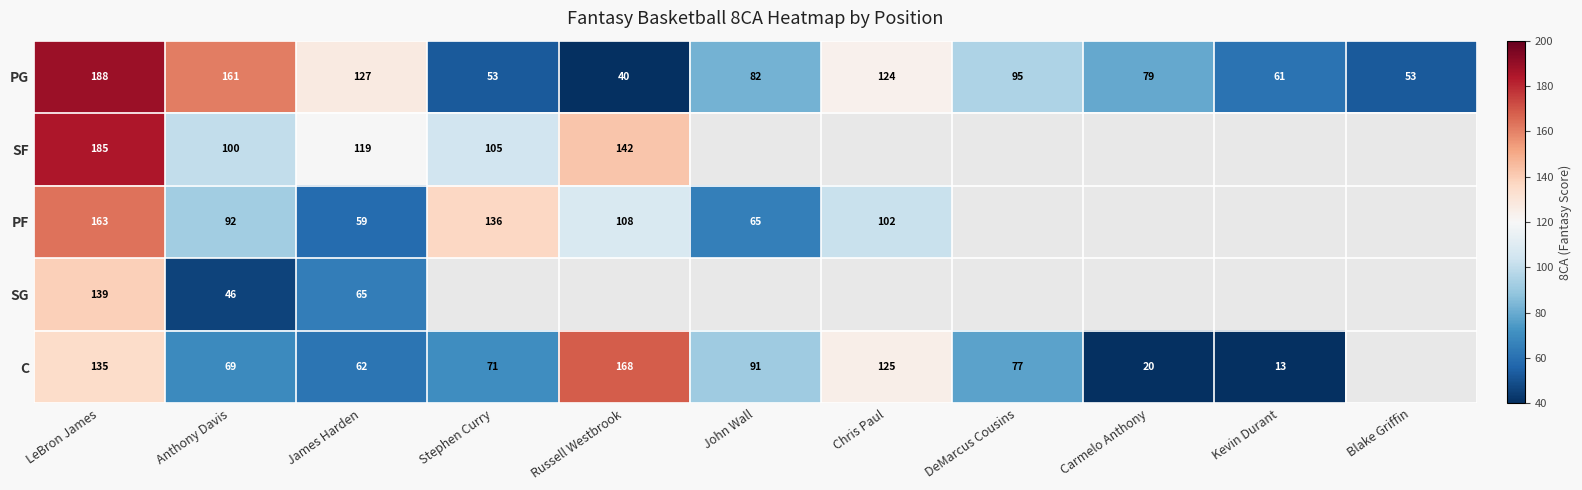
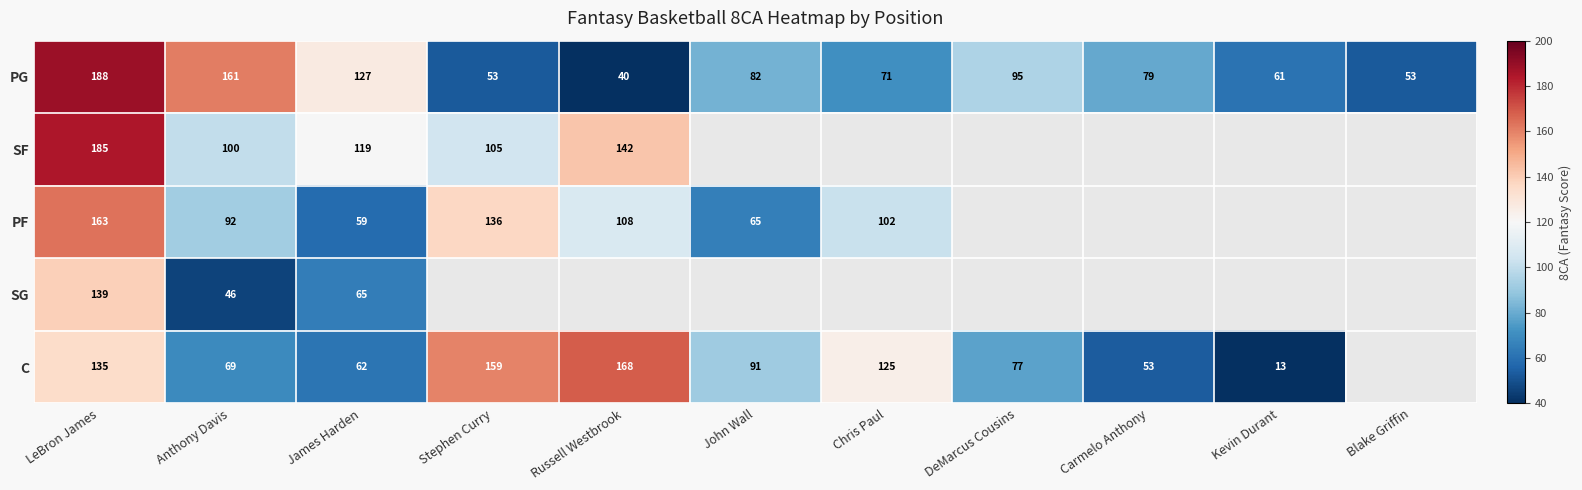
  {
    "PG": {
      "LeBron James": 188,
      "Anthony Davis": 161,
      "James Harden": 127,
      "Stephen Curry": 53,
      "Russell Westbrook": 40,
      "John Wall": 82,
-     "Chris Paul": 124,
+     "Chris Paul": 71,
      "DeMarcus Cousins": 95,
      "Carmelo Anthony": 79,
      "Kevin Durant": 61,
      "Blake Griffin": 53
    },
    "SF": {
      "LeBron James": 185,
      "Anthony Davis": 100,
      "James Harden": 119,
      "Stephen Curry": 105,
      "Russell Westbrook": 142
    },
    "PF": {
      "LeBron James": 163,
      "Anthony Davis": 92,
      "James Harden": 59,
      "Stephen Curry": 136,
      "Russell Westbrook": 108,
      "John Wall": 65,
      "Chris Paul": 102
    },
    "SG": {
      "LeBron James": 139,
      "Anthony Davis": 46,
      "James Harden": 65
    },
    "C": {
      "LeBron James": 135,
      "Anthony Davis": 69,
      "James Harden": 62,
-     "Stephen Curry": 71,
+     "Stephen Curry": 159,
      "Russell Westbrook": 168,
      "John Wall": 91,
      "Chris Paul": 125,
      "DeMarcus Cousins": 77,
-     "Carmelo Anthony": 20,
+     "Carmelo Anthony": 53,
      "Kevin Durant": 13
    }
  }
